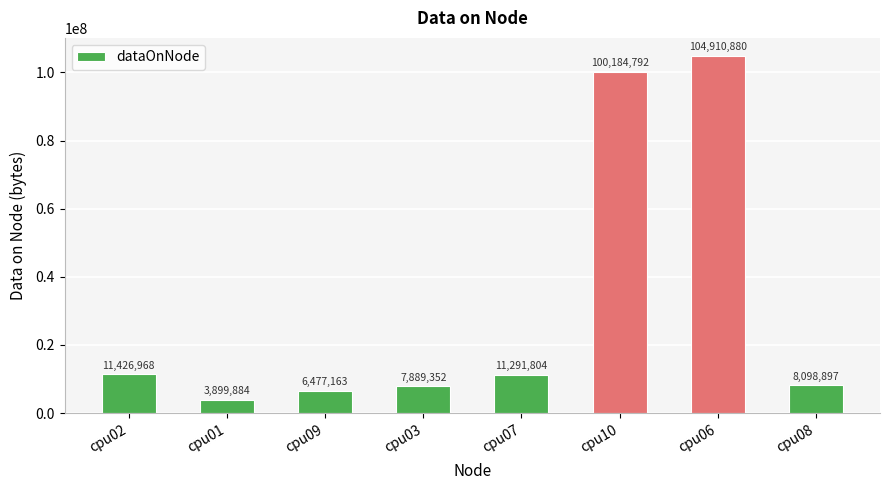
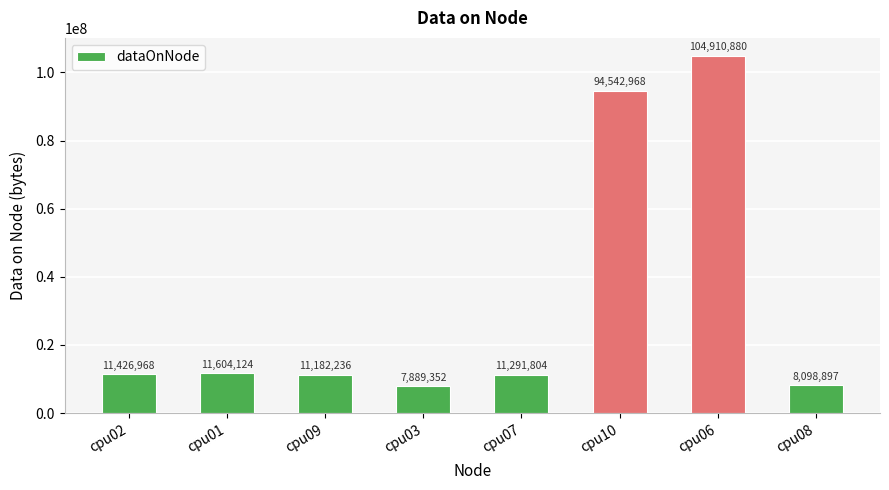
  {
    "cpu02": "11,426,968",
-   "cpu01": "3,899,884",
-   "cpu09": "6,477,163",
+   "cpu01": "11,604,124",
+   "cpu09": "11,182,236",
    "cpu03": "7,889,352",
    "cpu07": "11,291,804",
-   "cpu10": "100,184,792",
+   "cpu10": "94,542,968",
    "cpu06": "104,910,880",
    "cpu08": "8,098,897"
  }
